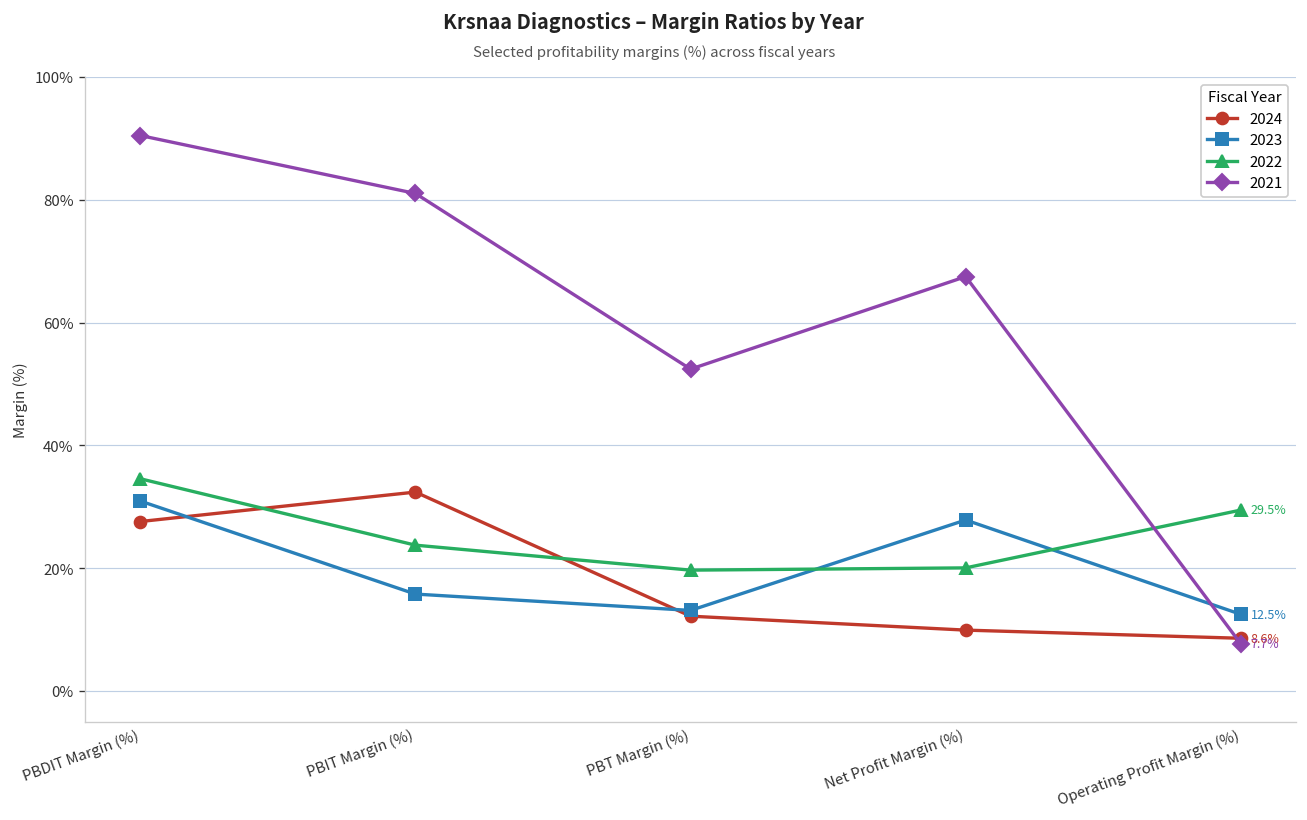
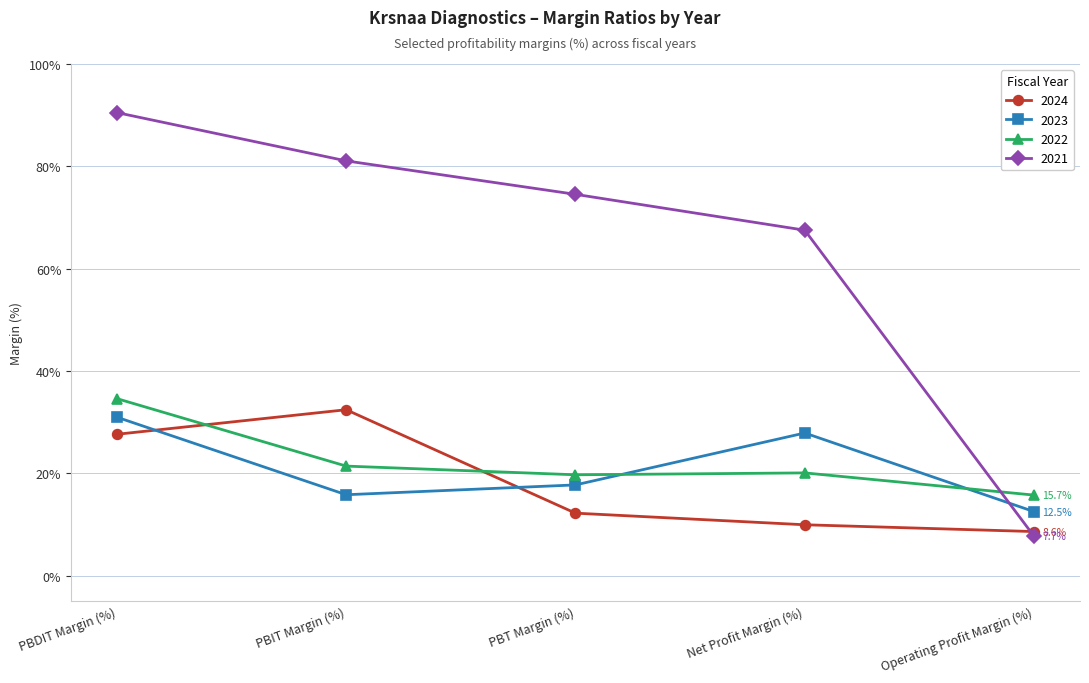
  {
    "2024": {
      "PBDIT Margin (%)": "28%",
      "PBIT Margin (%)": "32%",
      "PBT Margin (%)": "12%",
      "Net Profit Margin (%)": "10%"
    },
    "2023": {
      "PBDIT Margin (%)": "31%",
      "PBIT Margin (%)": "16%",
-     "PBT Margin (%)": "13%",
+     "PBT Margin (%)": "18%",
      "Net Profit Margin (%)": "28%"
    },
    "2022": {
-     "PBIT Margin (%)": "24%",
-     "Operating Profit Margin (%)": "29.5%"
+     "PBIT Margin (%)": "21%",
+     "Operating Profit Margin (%)": "15.7%"
    },
    "2021": {
      "PBDIT Margin (%)": "91%",
      "PBIT Margin (%)": "81%",
-     "PBT Margin (%)": "52%",
+     "PBT Margin (%)": "75%",
      "Net Profit Margin (%)": "68%"
    }
  }
